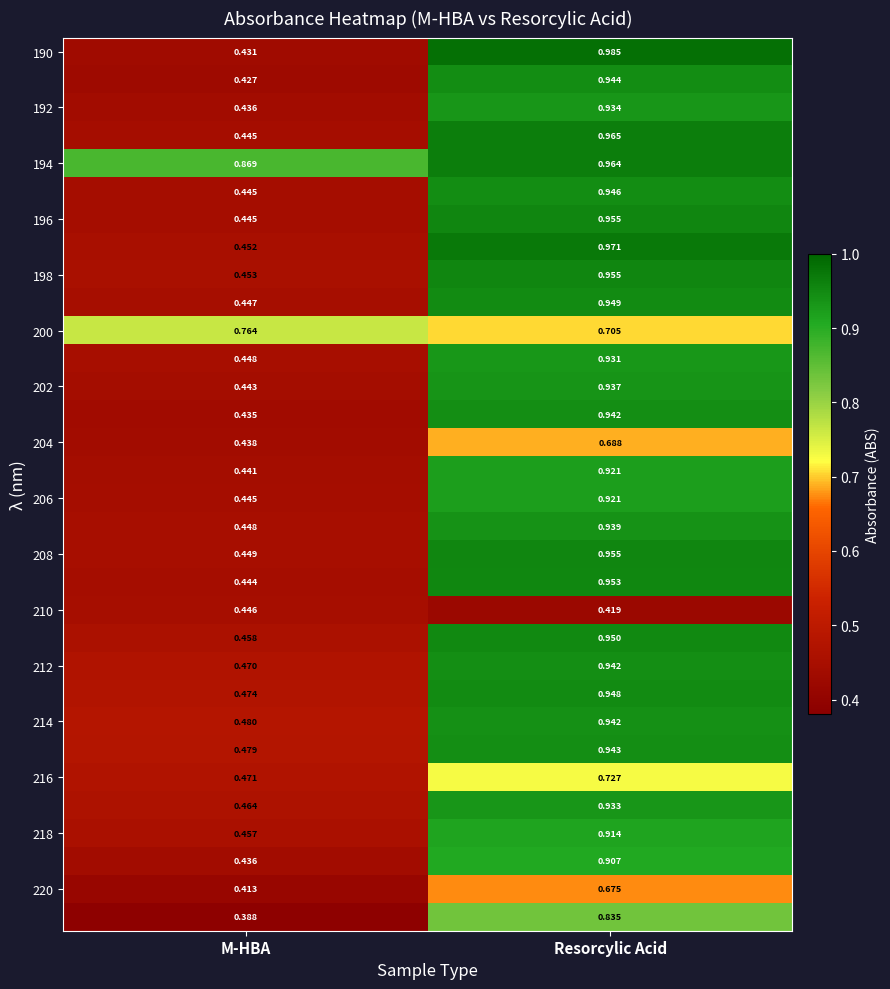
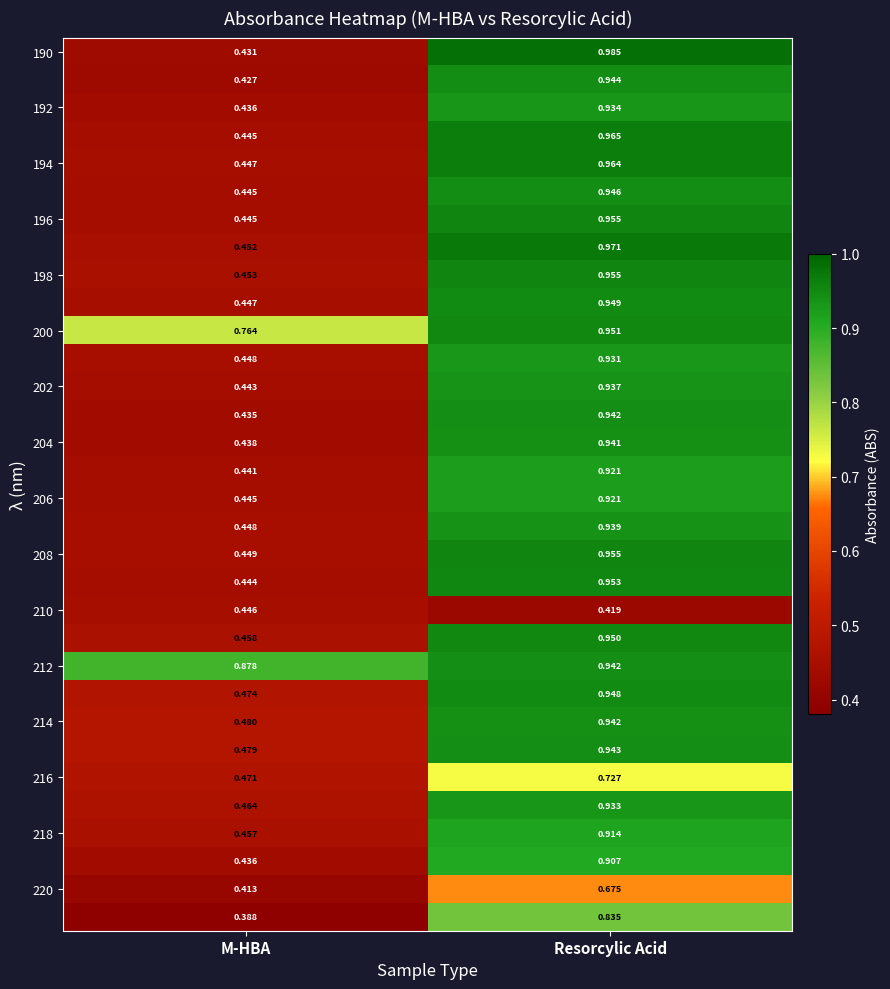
  {
    "190": {
      "M-HBA": 0.431,
      "Resorcylic Acid": 0.985
    },
    "192": {
      "M-HBA": 0.436,
      "Resorcylic Acid": 0.934
    },
    "194": {
-     "M-HBA": 0.869,
+     "M-HBA": 0.447,
      "Resorcylic Acid": 0.964
    },
    "196": {
      "M-HBA": 0.445,
      "Resorcylic Acid": 0.955
    },
    "198": {
      "M-HBA": 0.453,
      "Resorcylic Acid": 0.955
    },
    "200": {
      "M-HBA": 0.764,
-     "Resorcylic Acid": 0.705
+     "Resorcylic Acid": 0.951
    },
    "202": {
      "M-HBA": 0.443,
      "Resorcylic Acid": 0.937
    },
    "204": {
      "M-HBA": 0.438,
-     "Resorcylic Acid": 0.688
+     "Resorcylic Acid": 0.941
    },
    "206": {
      "M-HBA": 0.445,
      "Resorcylic Acid": 0.921
    },
    "208": {
      "M-HBA": 0.449,
      "Resorcylic Acid": 0.955
    },
    "210": {
      "M-HBA": 0.446,
      "Resorcylic Acid": 0.419
    },
    "212": {
-     "M-HBA": 0.470,
+     "M-HBA": 0.878,
      "Resorcylic Acid": 0.942
    },
    "214": {
      "M-HBA": 0.480,
      "Resorcylic Acid": 0.942
    },
    "216": {
      "M-HBA": 0.471,
      "Resorcylic Acid": 0.727
    },
    "218": {
      "M-HBA": 0.457,
      "Resorcylic Acid": 0.914
    },
    "220": {
      "M-HBA": 0.413,
      "Resorcylic Acid": 0.675
    }
  }
